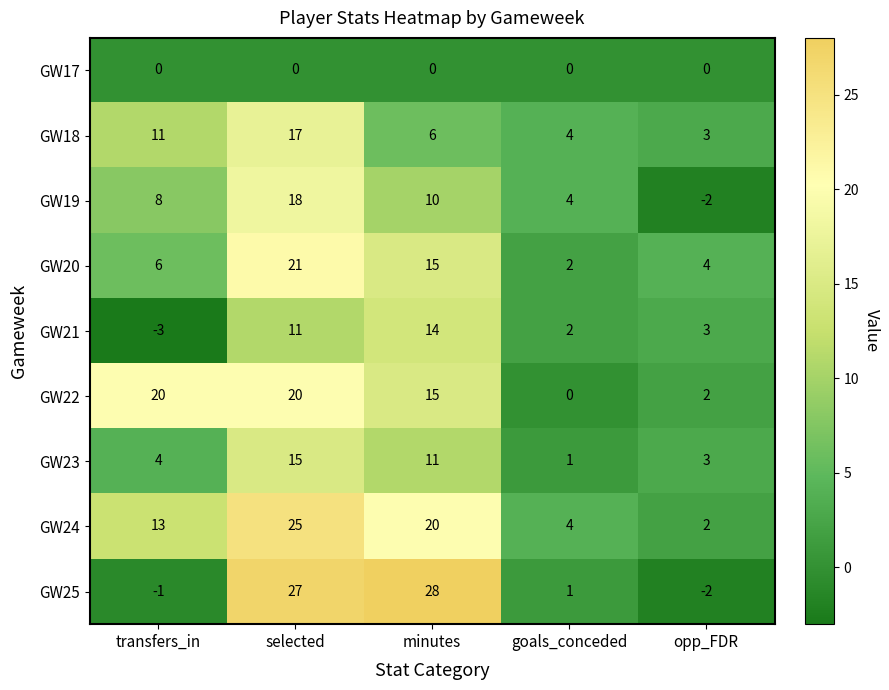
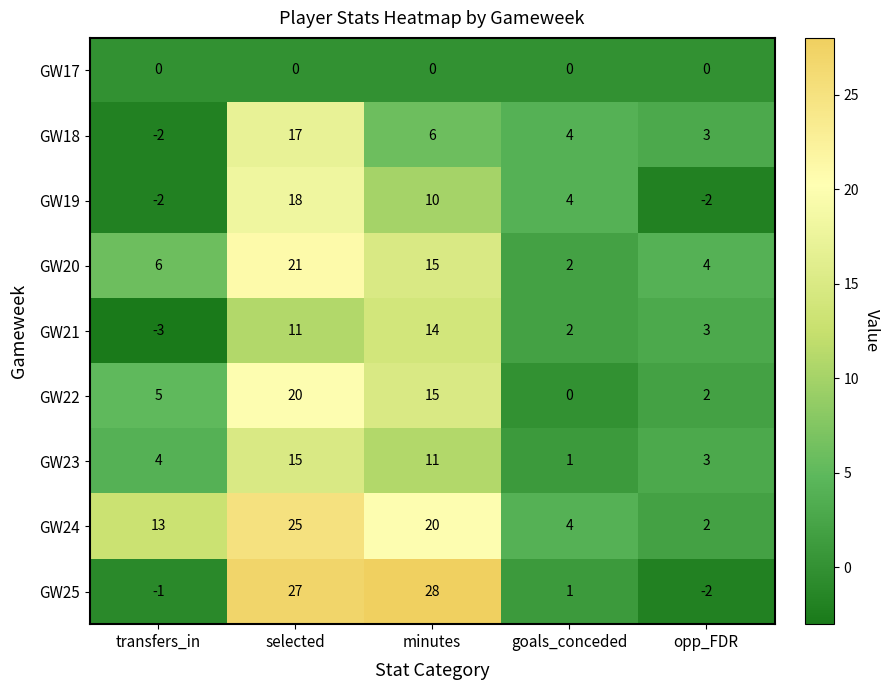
  {
    "GW17": {
      "transfers_in": 0,
      "selected": 0,
      "minutes": 0,
      "goals_conceded": 0,
      "opp_FDR": 0
    },
    "GW18": {
-     "transfers_in": 11,
+     "transfers_in": -2,
      "selected": 17,
      "minutes": 6,
      "goals_conceded": 4,
      "opp_FDR": 3
    },
    "GW19": {
-     "transfers_in": 8,
+     "transfers_in": -2,
      "selected": 18,
      "minutes": 10,
      "goals_conceded": 4,
      "opp_FDR": -2
    },
    "GW20": {
      "transfers_in": 6,
      "selected": 21,
      "minutes": 15,
      "goals_conceded": 2,
      "opp_FDR": 4
    },
    "GW21": {
      "transfers_in": -3,
      "selected": 11,
      "minutes": 14,
      "goals_conceded": 2,
      "opp_FDR": 3
    },
    "GW22": {
-     "transfers_in": 20,
+     "transfers_in": 5,
      "selected": 20,
      "minutes": 15,
      "goals_conceded": 0,
      "opp_FDR": 2
    },
    "GW23": {
      "transfers_in": 4,
      "selected": 15,
      "minutes": 11,
      "goals_conceded": 1,
      "opp_FDR": 3
    },
    "GW24": {
      "transfers_in": 13,
      "selected": 25,
      "minutes": 20,
      "goals_conceded": 4,
      "opp_FDR": 2
    },
    "GW25": {
      "transfers_in": -1,
      "selected": 27,
      "minutes": 28,
      "goals_conceded": 1,
      "opp_FDR": -2
    }
  }
